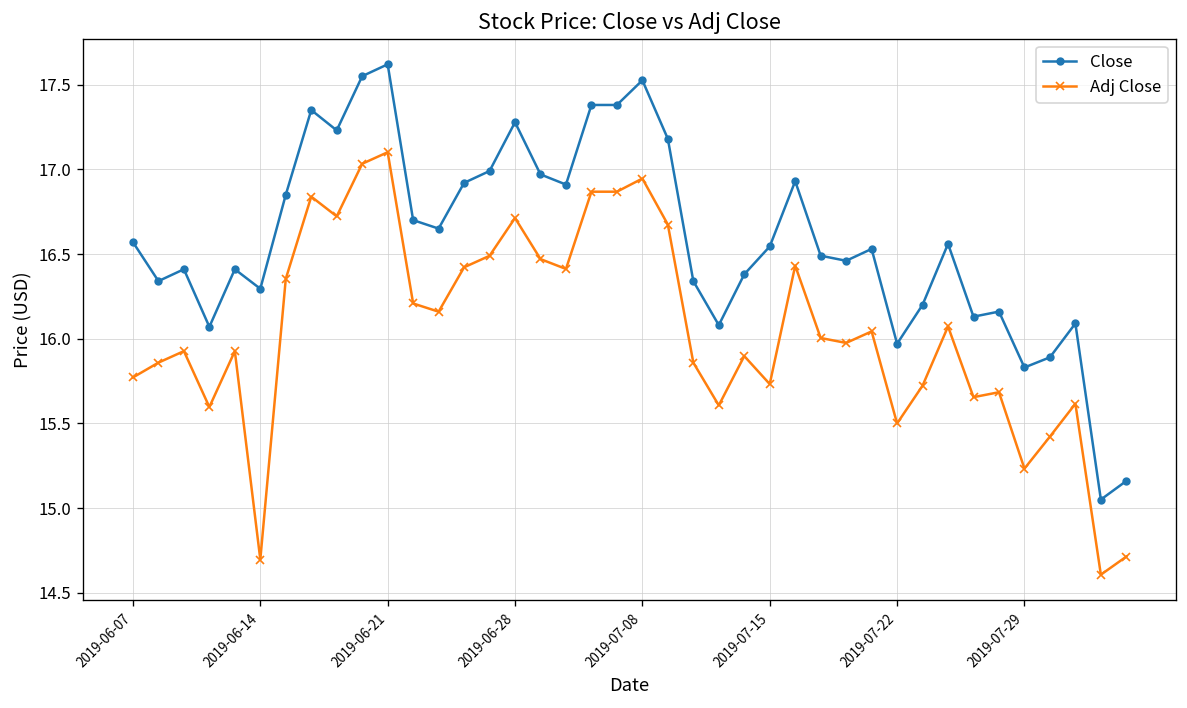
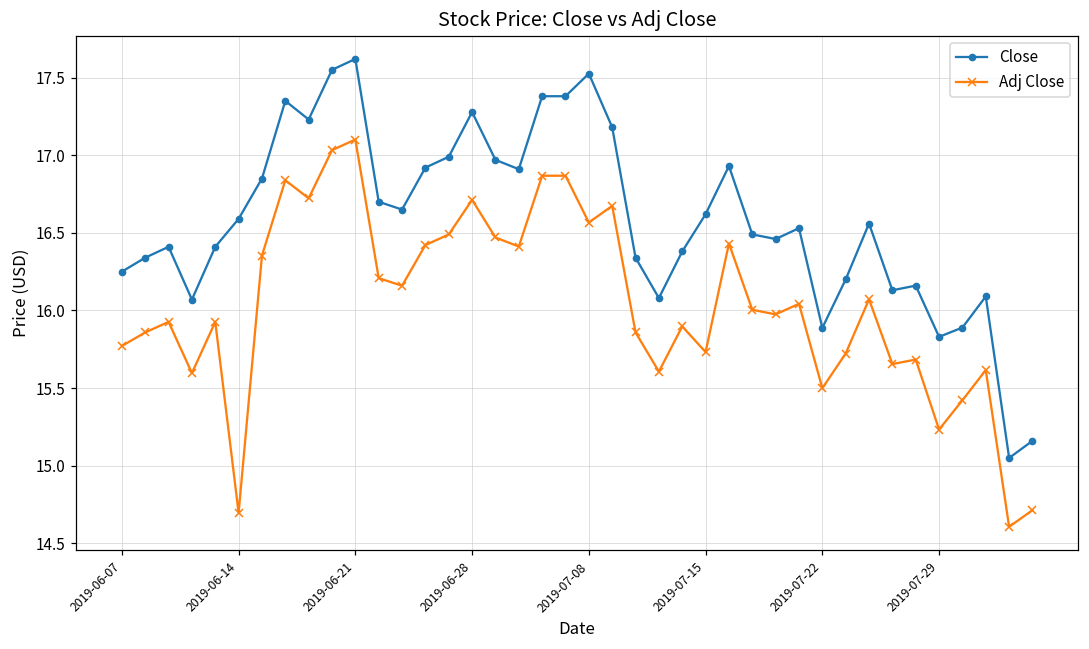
  {
    "Close": {
-     "2019-06-07": 16.57,
-     "2019-06-14": 16.29,
+     "2019-06-07": 16.25,
+     "2019-06-14": 16.59,
      "2019-06-21": 17.62,
      "2019-06-28": 17.28,
      "2019-07-08": 17.53,
-     "2019-07-15": 16.54,
-     "2019-07-22": 15.97,
+     "2019-07-15": 16.62,
+     "2019-07-22": 15.89,
      "2019-07-29": 15.83
    },
    "Adj Close": {
      "2019-06-07": 15.77,
      "2019-06-14": 14.70,
      "2019-06-21": 17.10,
      "2019-06-28": 16.71,
-     "2019-07-08": 16.95,
+     "2019-07-08": 16.57,
      "2019-07-15": 15.73,
      "2019-07-22": 15.50,
      "2019-07-29": 15.23
    }
  }
